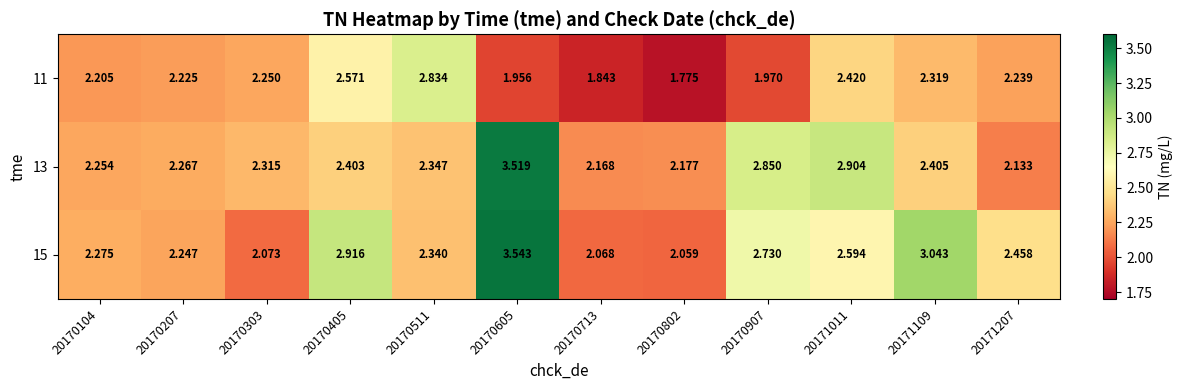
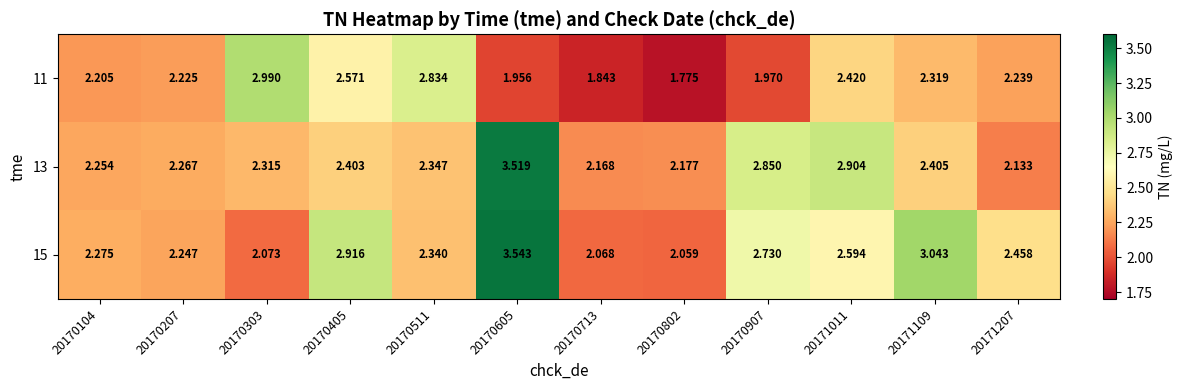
  {
    "11": {
      "20170104": 2.205,
      "20170207": 2.225,
-     "20170303": 2.250,
+     "20170303": 2.990,
      "20170405": 2.571,
      "20170511": 2.834,
      "20170605": 1.956,
      "20170713": 1.843,
      "20170802": 1.775,
      "20170907": 1.970,
      "20171011": 2.420,
      "20171109": 2.319,
      "20171207": 2.239
    },
    "13": {
      "20170104": 2.254,
      "20170207": 2.267,
      "20170303": 2.315,
      "20170405": 2.403,
      "20170511": 2.347,
      "20170605": 3.519,
      "20170713": 2.168,
      "20170802": 2.177,
      "20170907": 2.850,
      "20171011": 2.904,
      "20171109": 2.405,
      "20171207": 2.133
    },
    "15": {
      "20170104": 2.275,
      "20170207": 2.247,
      "20170303": 2.073,
      "20170405": 2.916,
      "20170511": 2.340,
      "20170605": 3.543,
      "20170713": 2.068,
      "20170802": 2.059,
      "20170907": 2.730,
      "20171011": 2.594,
      "20171109": 3.043,
      "20171207": 2.458
    }
  }
